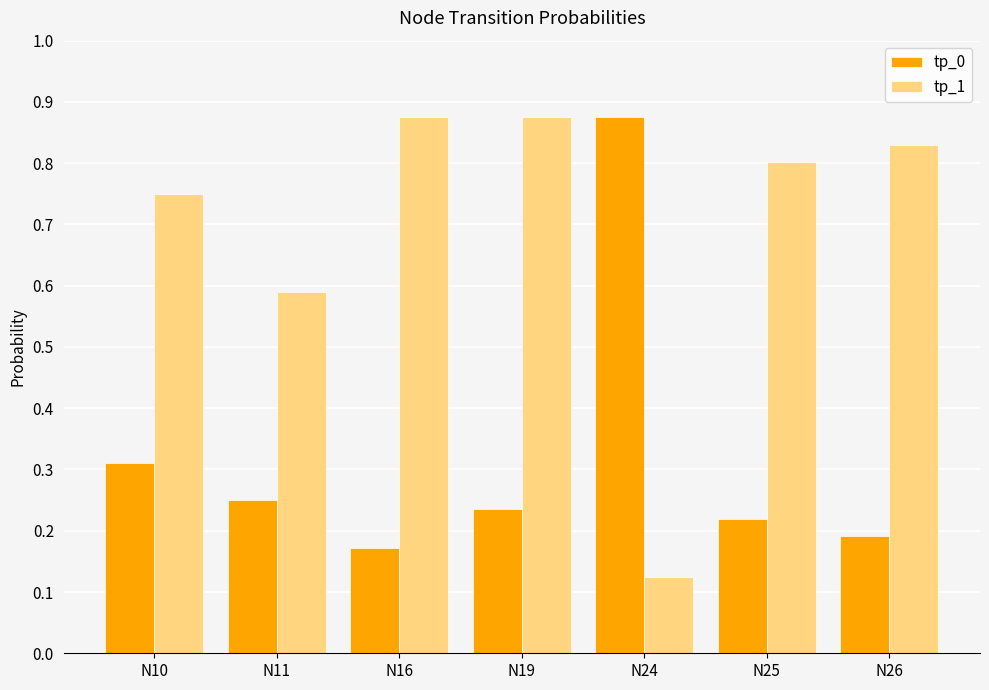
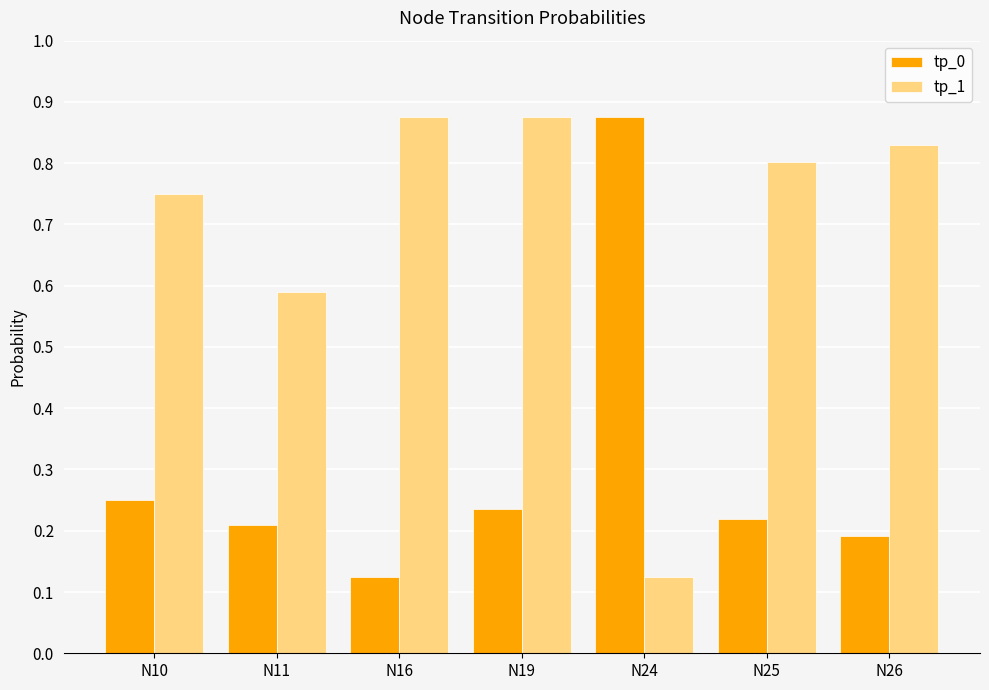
  {
    "tp_0": {
-     "N10": 0.31,
-     "N11": 0.25,
-     "N16": 0.17,
+     "N10": 0.25,
+     "N11": 0.21,
+     "N16": 0.13,
      "N19": 0.24,
      "N24": 0.88,
      "N25": 0.22,
      "N26": 0.19
    },
    "tp_1": {
      "N10": 0.75,
      "N11": 0.59,
      "N16": 0.88,
      "N19": 0.88,
      "N24": 0.13,
      "N25": 0.80,
      "N26": 0.83
    }
  }
